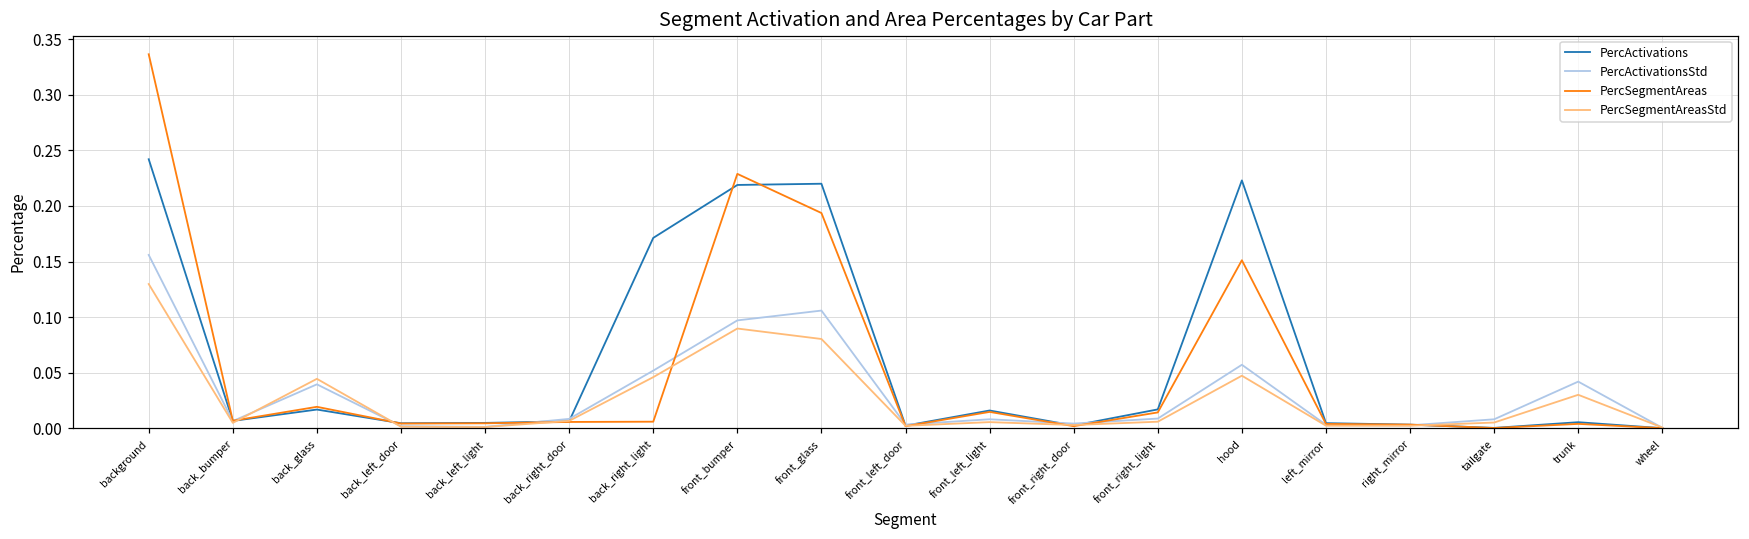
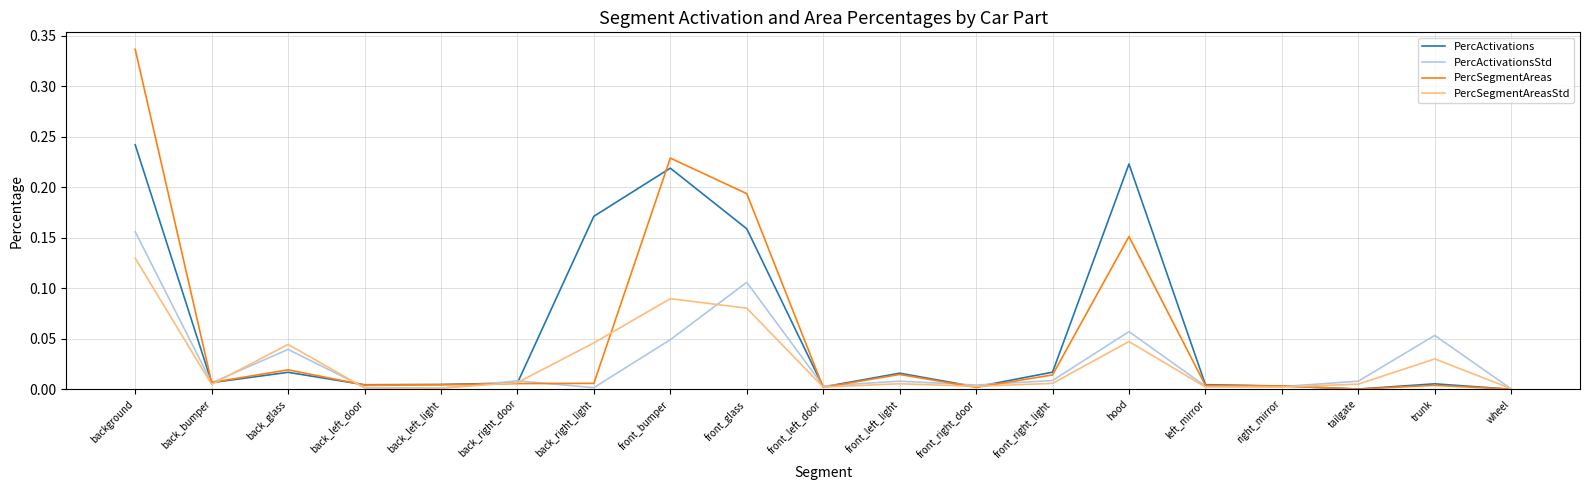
  {
    "PercActivations": {
      "background": 0.242,
      "back_right_light": 0.171,
      "front_bumper": 0.219,
-     "front_glass": 0.220,
+     "front_glass": 0.159,
      "front_right_light": 0.017,
      "hood": 0.223
    },
    "PercActivationsStd": {
      "background": 0.156,
      "back_glass": 0.039,
-     "back_right_light": 0.052,
-     "front_bumper": 0.097,
+     "back_right_light": 0.002,
+     "front_bumper": 0.049,
      "front_glass": 0.106,
      "front_right_light": 0.009,
      "hood": 0.057,
      "tailgate": 0.008,
-     "trunk": 0.042
+     "trunk": 0.053
    },
    "PercSegmentAreas": {
      "background": 0.337,
      "back_right_light": 0.006,
      "front_bumper": 0.229,
      "front_glass": 0.194,
      "front_right_light": 0.014,
      "hood": 0.151
    },
    "PercSegmentAreasStd": {
      "background": 0.130,
      "back_glass": 0.044,
      "back_right_light": 0.046,
      "front_bumper": 0.090,
      "front_glass": 0.080,
      "front_right_light": 0.006,
      "hood": 0.047,
      "tailgate": 0.005,
      "trunk": 0.030
    }
  }
